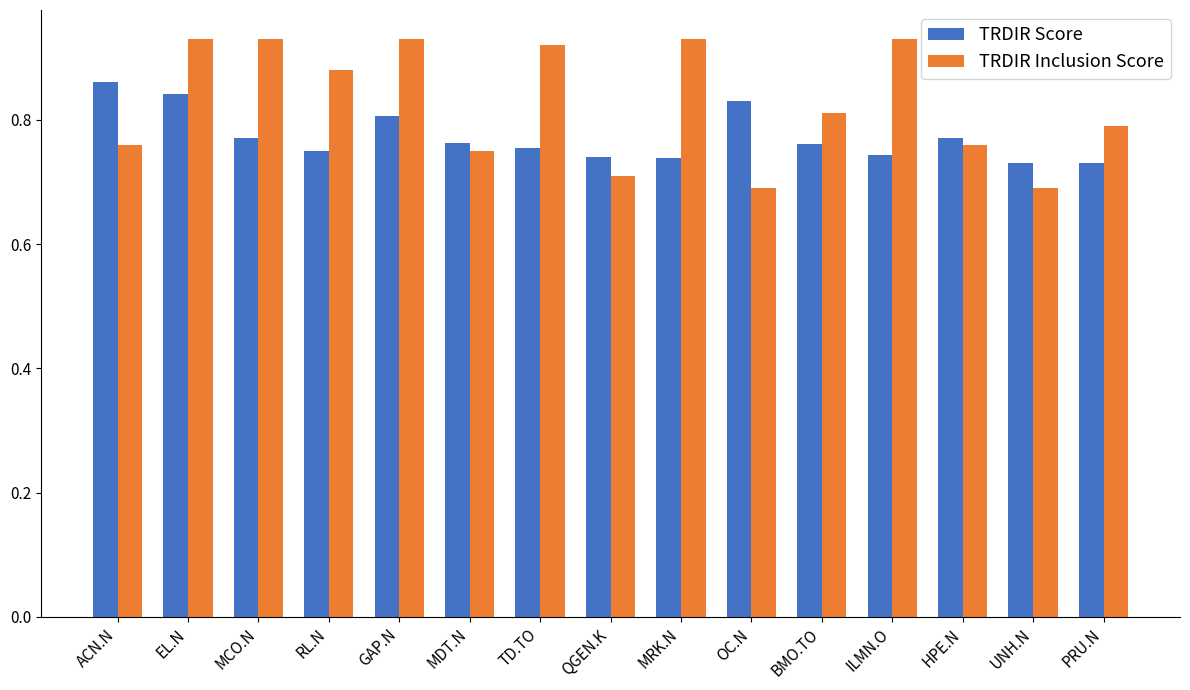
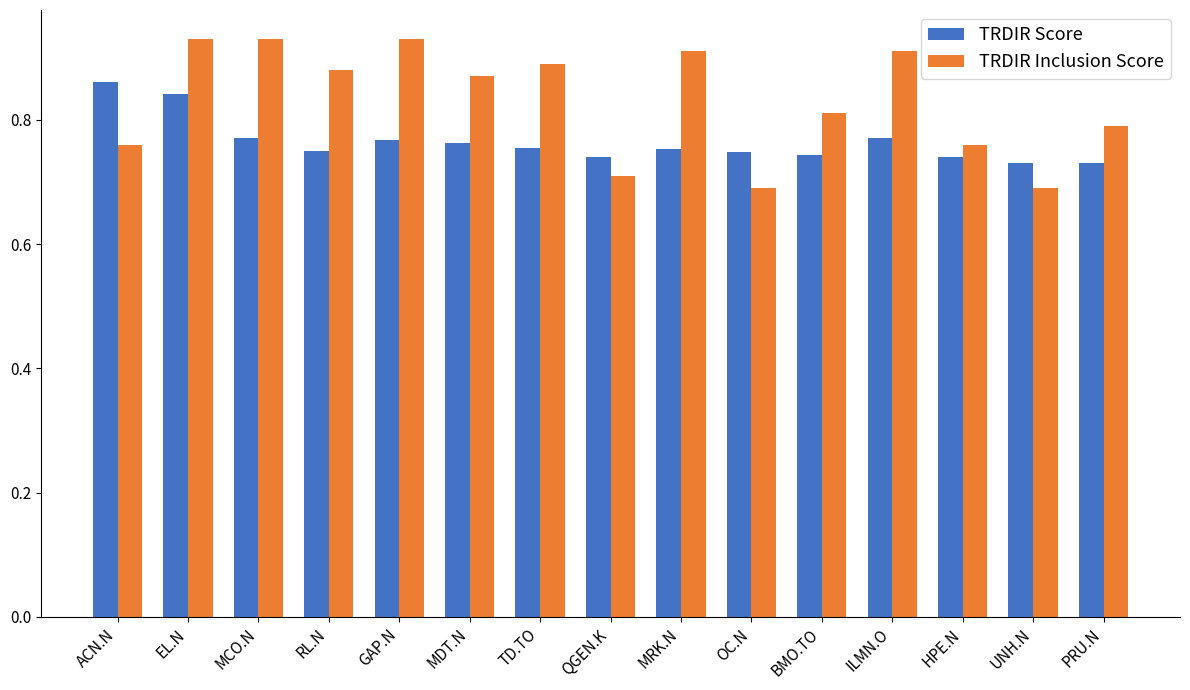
  {
    "TRDIR Score": {
      "ACN.N": 0.86,
      "EL.N": 0.84,
      "MCO.N": 0.77,
      "RL.N": 0.75,
-     "GAP.N": 0.81,
+     "GAP.N": 0.77,
      "MDT.N": 0.76,
      "TD.TO": 0.76,
      "QGEN.K": 0.74,
-     "MRK.N": 0.74,
-     "OC.N": 0.83,
-     "BMO.TO": 0.76,
-     "ILMN.O": 0.74,
-     "HPE.N": 0.77,
+     "MRK.N": 0.75,
+     "OC.N": 0.75,
+     "BMO.TO": 0.74,
+     "ILMN.O": 0.77,
+     "HPE.N": 0.74,
      "UNH.N": 0.73,
      "PRU.N": 0.73
    },
    "TRDIR Inclusion Score": {
      "ACN.N": 0.76,
      "EL.N": 0.93,
      "MCO.N": 0.93,
      "RL.N": 0.88,
      "GAP.N": 0.93,
-     "MDT.N": 0.75,
-     "TD.TO": 0.92,
+     "MDT.N": 0.87,
+     "TD.TO": 0.89,
      "QGEN.K": 0.71,
-     "MRK.N": 0.93,
+     "MRK.N": 0.91,
      "OC.N": 0.69,
      "BMO.TO": 0.81,
-     "ILMN.O": 0.93,
+     "ILMN.O": 0.91,
      "HPE.N": 0.76,
      "UNH.N": 0.69,
      "PRU.N": 0.79
    }
  }
